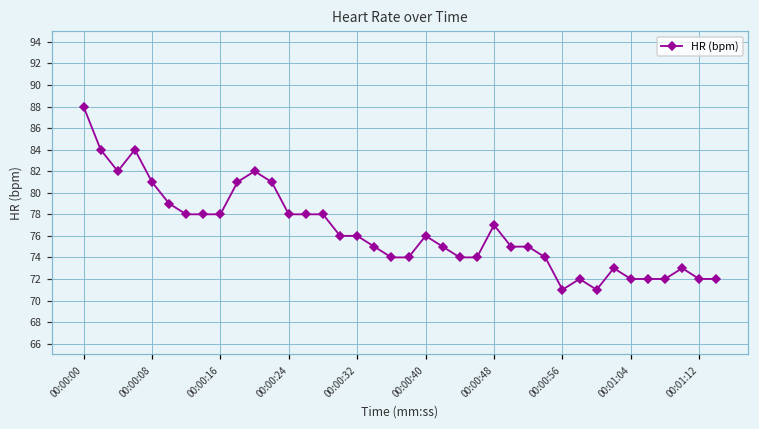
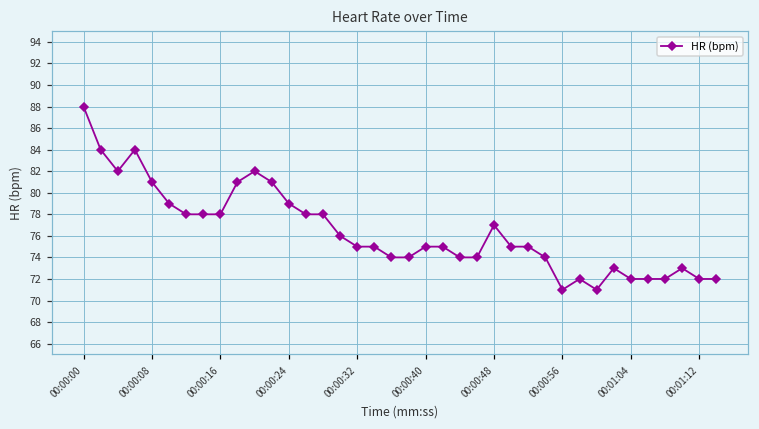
  {
    "00:00:00": 88,
    "00:00:08": 81,
    "00:00:16": 78,
-   "00:00:24": 78,
-   "00:00:32": 76,
-   "00:00:40": 76,
+   "00:00:24": 79,
+   "00:00:32": 75,
+   "00:00:40": 75,
    "00:00:48": 77,
    "00:00:56": 71,
    "00:01:04": 72,
    "00:01:12": 72
  }
